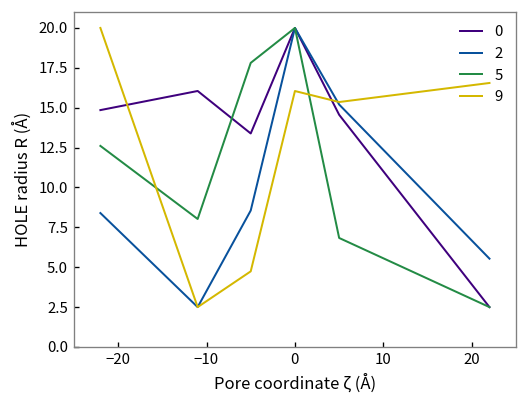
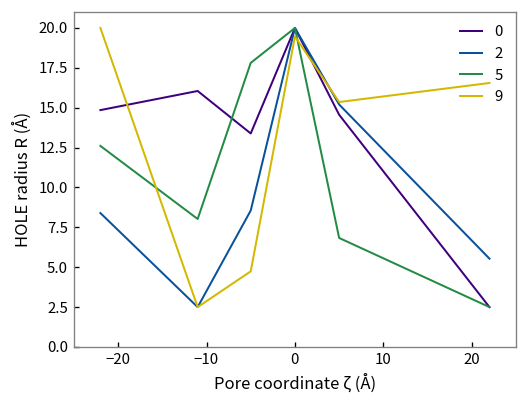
  {
    "9": {
-     "0": 16.0
+     "0": 19.5
    }
  }
